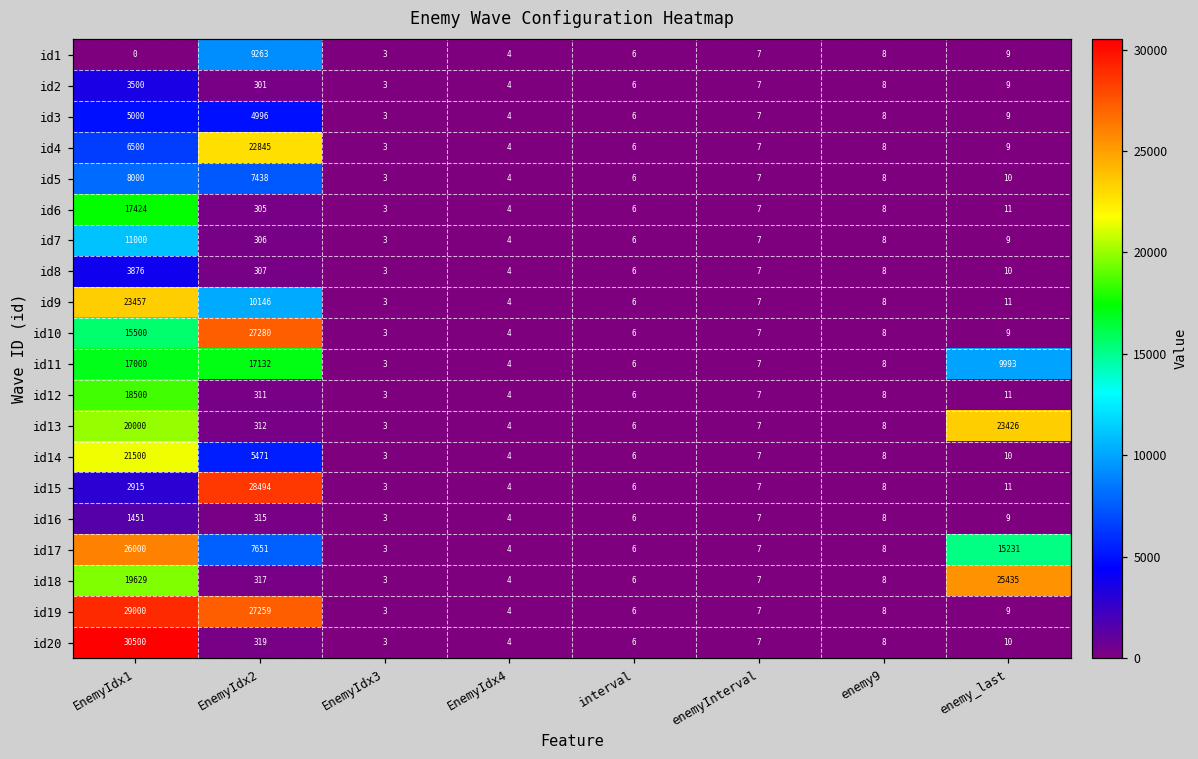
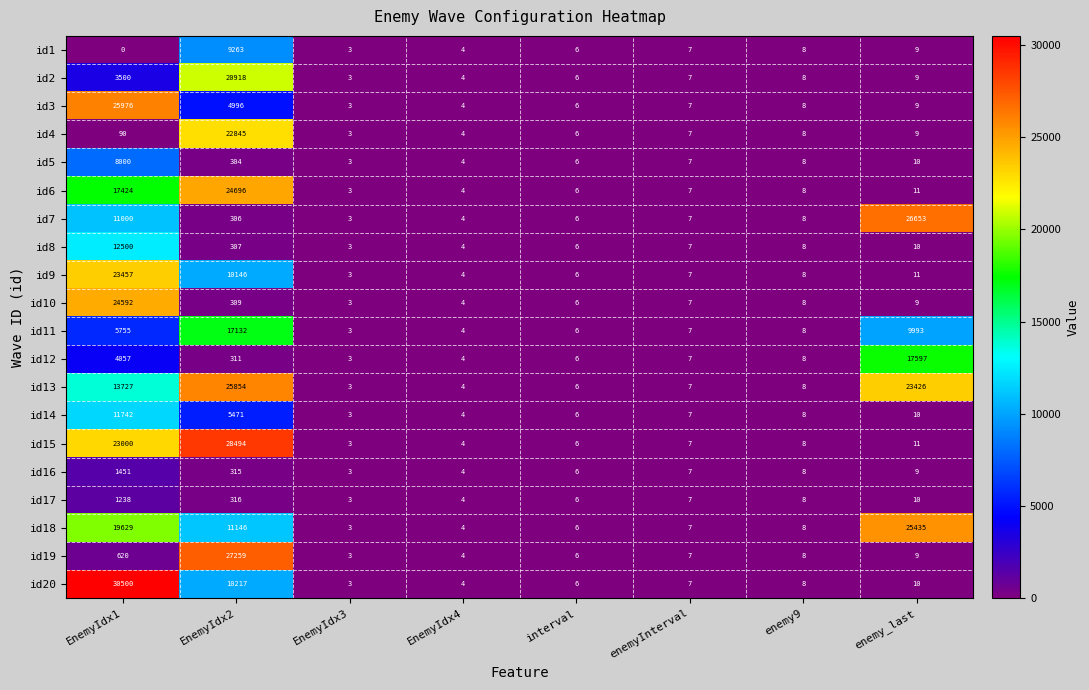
  {
    "id1": {
      "EnemyIdx1": 0,
      "EnemyIdx2": 9263,
      "EnemyIdx3": 3,
      "EnemyIdx4": 4,
      "interval": 6,
      "enemyInterval": 7,
      "enemy9": 8,
      "enemy_last": 9
    },
    "id2": {
      "EnemyIdx1": 3500,
-     "EnemyIdx2": 301,
+     "EnemyIdx2": 20918,
      "EnemyIdx3": 3,
      "EnemyIdx4": 4,
      "interval": 6,
      "enemyInterval": 7,
      "enemy9": 8,
      "enemy_last": 9
    },
    "id3": {
-     "EnemyIdx1": 5000,
+     "EnemyIdx1": 25976,
      "EnemyIdx2": 4996,
      "EnemyIdx3": 3,
      "EnemyIdx4": 4,
      "interval": 6,
      "enemyInterval": 7,
      "enemy9": 8,
      "enemy_last": 9
    },
    "id4": {
-     "EnemyIdx1": 6500,
+     "EnemyIdx1": 90,
      "EnemyIdx2": 22845,
      "EnemyIdx3": 3,
      "EnemyIdx4": 4,
      "interval": 6,
      "enemyInterval": 7,
      "enemy9": 8,
      "enemy_last": 9
    },
    "id5": {
      "EnemyIdx1": 8000,
-     "EnemyIdx2": 7438,
+     "EnemyIdx2": 304,
      "EnemyIdx3": 3,
      "EnemyIdx4": 4,
      "interval": 6,
      "enemyInterval": 7,
      "enemy9": 8,
      "enemy_last": 10
    },
    "id6": {
      "EnemyIdx1": 17424,
-     "EnemyIdx2": 305,
+     "EnemyIdx2": 24696,
      "EnemyIdx3": 3,
      "EnemyIdx4": 4,
      "interval": 6,
      "enemyInterval": 7,
      "enemy9": 8,
      "enemy_last": 11
    },
    "id7": {
      "EnemyIdx1": 11000,
      "EnemyIdx2": 306,
      "EnemyIdx3": 3,
      "EnemyIdx4": 4,
      "interval": 6,
      "enemyInterval": 7,
      "enemy9": 8,
-     "enemy_last": 9
+     "enemy_last": 26653
    },
    "id8": {
-     "EnemyIdx1": 3876,
+     "EnemyIdx1": 12500,
      "EnemyIdx2": 307,
      "EnemyIdx3": 3,
      "EnemyIdx4": 4,
      "interval": 6,
      "enemyInterval": 7,
      "enemy9": 8,
      "enemy_last": 10
    },
    "id9": {
      "EnemyIdx1": 23457,
      "EnemyIdx2": 10146,
      "EnemyIdx3": 3,
      "EnemyIdx4": 4,
      "interval": 6,
      "enemyInterval": 7,
      "enemy9": 8,
      "enemy_last": 11
    },
    "id10": {
-     "EnemyIdx1": 15500,
-     "EnemyIdx2": 27280,
+     "EnemyIdx1": 24592,
+     "EnemyIdx2": 309,
      "EnemyIdx3": 3,
      "EnemyIdx4": 4,
      "interval": 6,
      "enemyInterval": 7,
      "enemy9": 8,
      "enemy_last": 9
    },
    "id11": {
-     "EnemyIdx1": 17000,
+     "EnemyIdx1": 5755,
      "EnemyIdx2": 17132,
      "EnemyIdx3": 3,
      "EnemyIdx4": 4,
      "interval": 6,
      "enemyInterval": 7,
      "enemy9": 8,
      "enemy_last": 9993
    },
    "id12": {
-     "EnemyIdx1": 18500,
+     "EnemyIdx1": 4057,
      "EnemyIdx2": 311,
      "EnemyIdx3": 3,
      "EnemyIdx4": 4,
      "interval": 6,
      "enemyInterval": 7,
      "enemy9": 8,
-     "enemy_last": 11
+     "enemy_last": 17597
    },
    "id13": {
-     "EnemyIdx1": 20000,
-     "EnemyIdx2": 312,
+     "EnemyIdx1": 13727,
+     "EnemyIdx2": 25854,
      "EnemyIdx3": 3,
      "EnemyIdx4": 4,
      "interval": 6,
      "enemyInterval": 7,
      "enemy9": 8,
      "enemy_last": 23426
    },
    "id14": {
-     "EnemyIdx1": 21500,
+     "EnemyIdx1": 11742,
      "EnemyIdx2": 5471,
      "EnemyIdx3": 3,
      "EnemyIdx4": 4,
      "interval": 6,
      "enemyInterval": 7,
      "enemy9": 8,
      "enemy_last": 10
    },
    "id15": {
-     "EnemyIdx1": 2915,
+     "EnemyIdx1": 23000,
      "EnemyIdx2": 28494,
      "EnemyIdx3": 3,
      "EnemyIdx4": 4,
      "interval": 6,
      "enemyInterval": 7,
      "enemy9": 8,
      "enemy_last": 11
    },
    "id16": {
      "EnemyIdx1": 1451,
      "EnemyIdx2": 315,
      "EnemyIdx3": 3,
      "EnemyIdx4": 4,
      "interval": 6,
      "enemyInterval": 7,
      "enemy9": 8,
      "enemy_last": 9
    },
    "id17": {
-     "EnemyIdx1": 26000,
-     "EnemyIdx2": 7651,
+     "EnemyIdx1": 1238,
+     "EnemyIdx2": 316,
      "EnemyIdx3": 3,
      "EnemyIdx4": 4,
      "interval": 6,
      "enemyInterval": 7,
      "enemy9": 8,
-     "enemy_last": 15231
+     "enemy_last": 10
    },
    "id18": {
      "EnemyIdx1": 19629,
-     "EnemyIdx2": 317,
+     "EnemyIdx2": 11146,
      "EnemyIdx3": 3,
      "EnemyIdx4": 4,
      "interval": 6,
      "enemyInterval": 7,
      "enemy9": 8,
      "enemy_last": 25435
    },
    "id19": {
-     "EnemyIdx1": 29000,
+     "EnemyIdx1": 620,
      "EnemyIdx2": 27259,
      "EnemyIdx3": 3,
      "EnemyIdx4": 4,
      "interval": 6,
      "enemyInterval": 7,
      "enemy9": 8,
      "enemy_last": 9
    },
    "id20": {
      "EnemyIdx1": 30500,
-     "EnemyIdx2": 319,
+     "EnemyIdx2": 10217,
      "EnemyIdx3": 3,
      "EnemyIdx4": 4,
      "interval": 6,
      "enemyInterval": 7,
      "enemy9": 8,
      "enemy_last": 10
    }
  }
